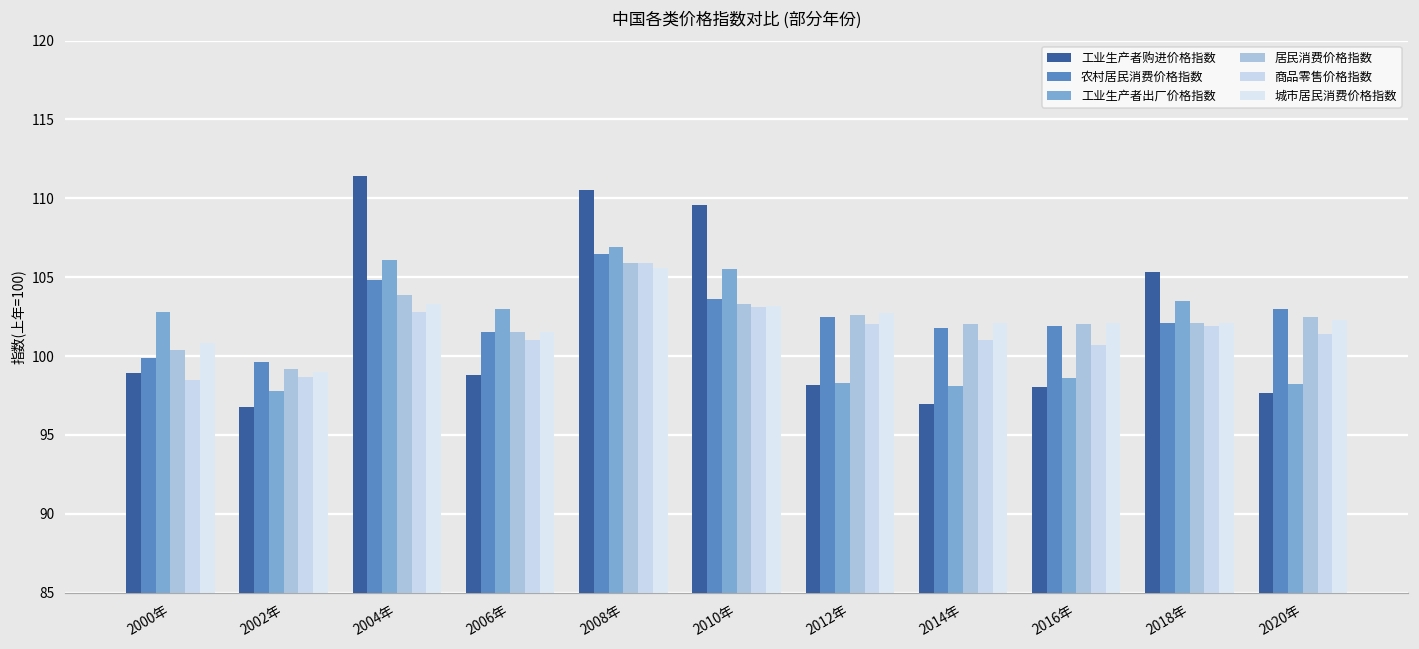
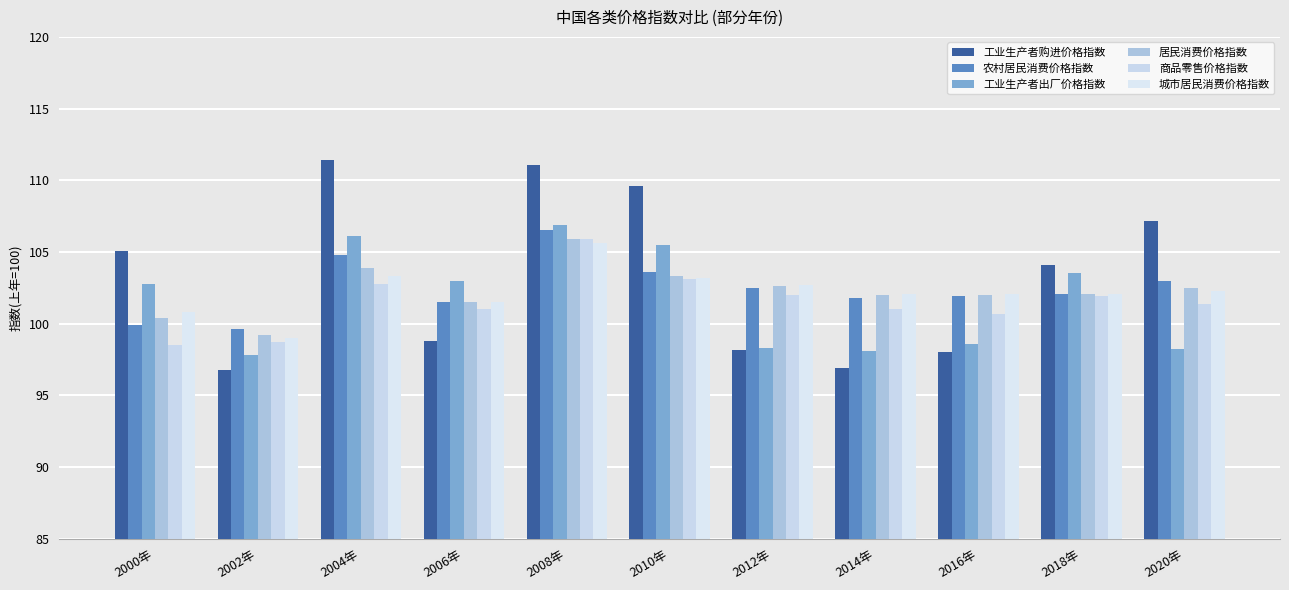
  {
    "工业生产者购进价格指数": {
-     "2000年": 98.9,
+     "2000年": 105.1,
      "2002年": 96.8,
      "2004年": 111.4,
      "2006年": 98.8,
-     "2008年": 110.5,
+     "2008年": 111.1,
      "2010年": 109.6,
      "2012年": 98.2,
      "2014年": 96.9,
      "2016年": 98.0,
-     "2018年": 105.3,
-     "2020年": 97.7
+     "2018年": 104.1,
+     "2020年": 107.1
    }
  }
